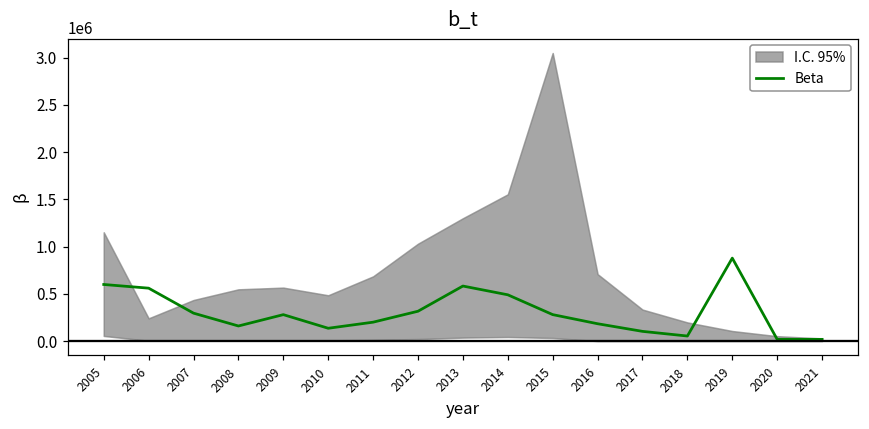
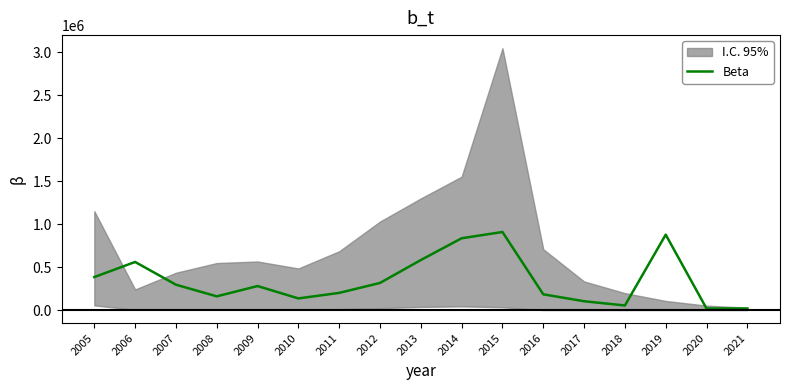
  {
    "Beta": {
-     "2005": 600000,
+     "2005": 400000,
      "2006": 600000,
      "2007": 300000,
      "2008": 200000,
      "2009": 300000,
      "2010": 100000,
      "2011": 200000,
      "2012": 300000,
      "2013": 600000,
-     "2014": 500000,
-     "2015": 300000,
+     "2014": 800000,
+     "2015": 900000,
      "2016": 200000,
      "2017": 100000,
      "2018": 100000,
      "2019": 900000,
      "2020": 0
    }
  }
